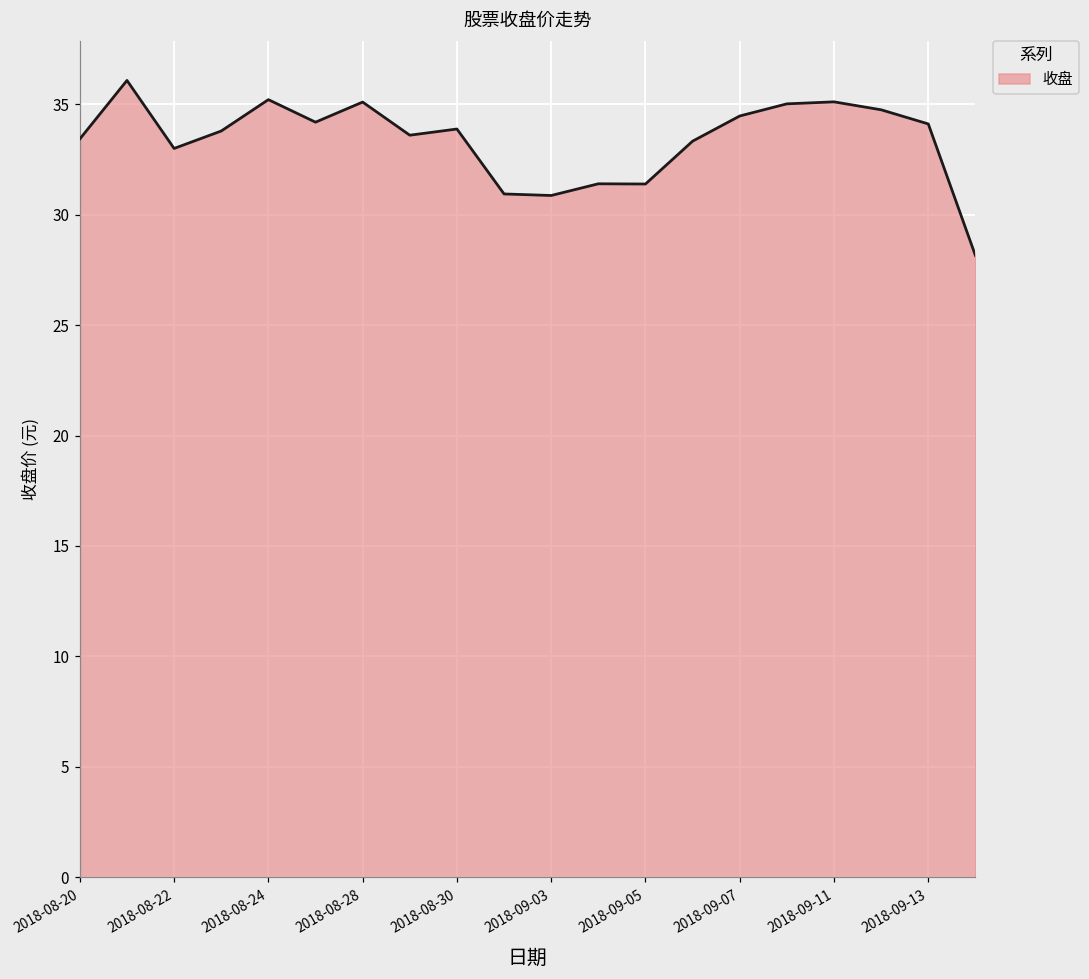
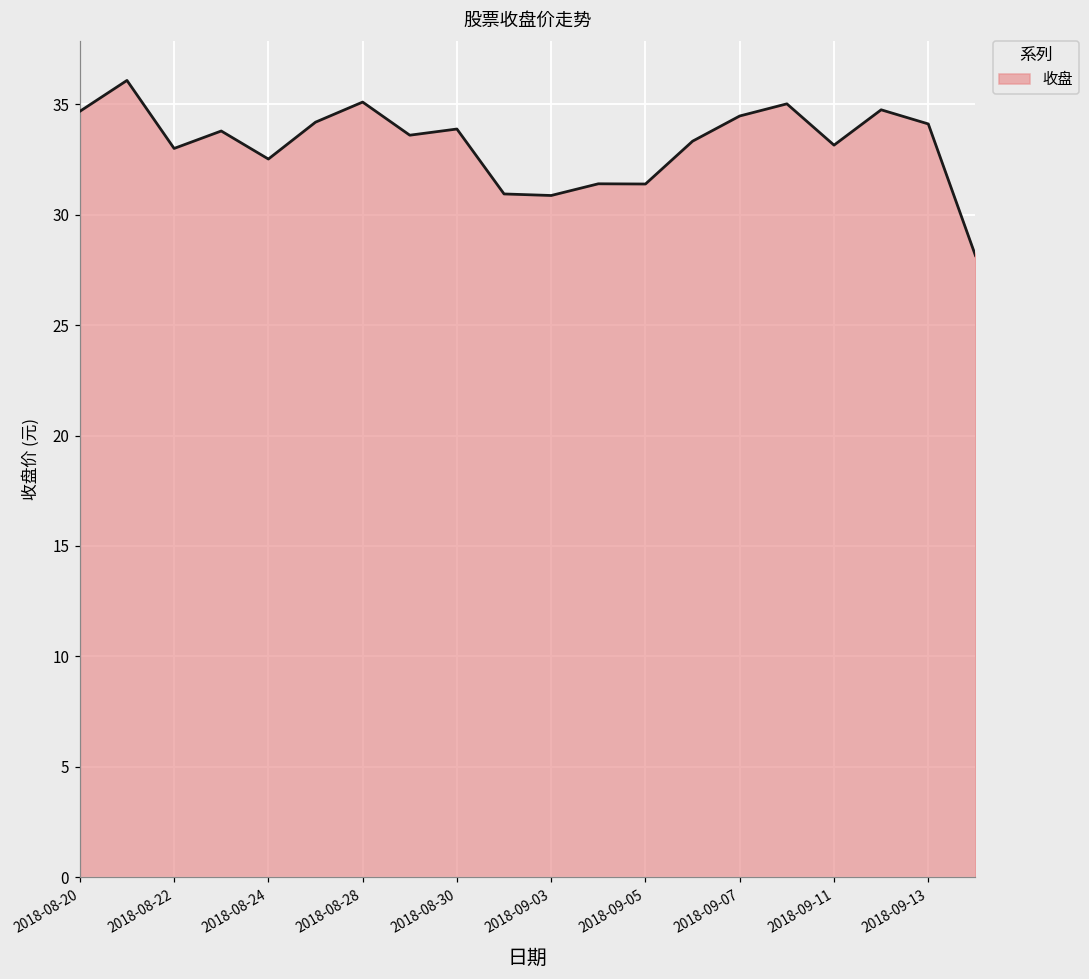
  {
-   "2018-08-20": 33.4,
+   "2018-08-20": 34.7,
    "2018-08-22": 33.0,
-   "2018-08-24": 35.2,
+   "2018-08-24": 32.5,
    "2018-08-28": 35.1,
    "2018-08-30": 33.9,
    "2018-09-03": 30.9,
    "2018-09-05": 31.4,
    "2018-09-07": 34.5,
-   "2018-09-11": 35.1,
+   "2018-09-11": 33.2,
    "2018-09-13": 34.1
  }
